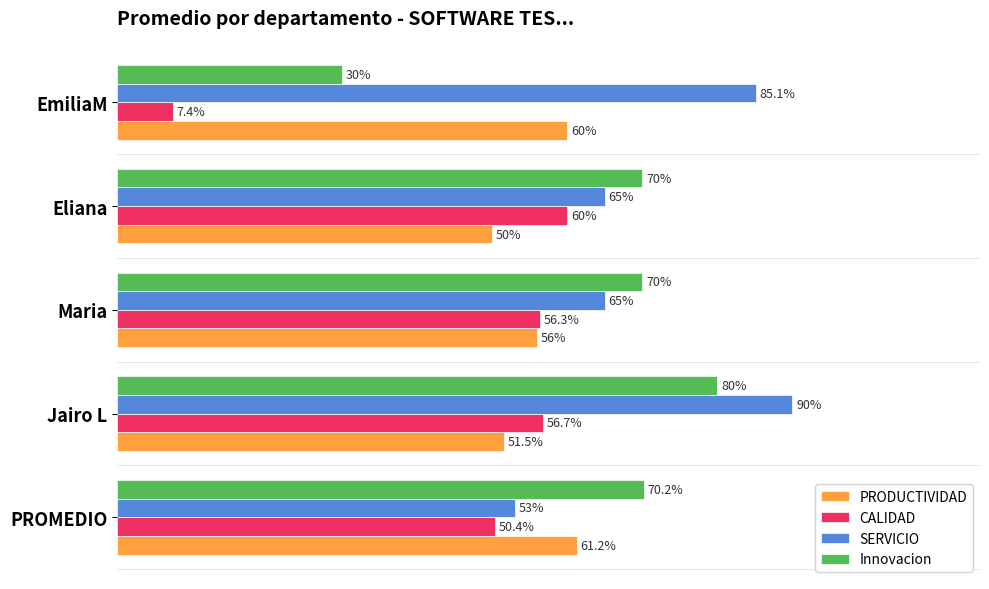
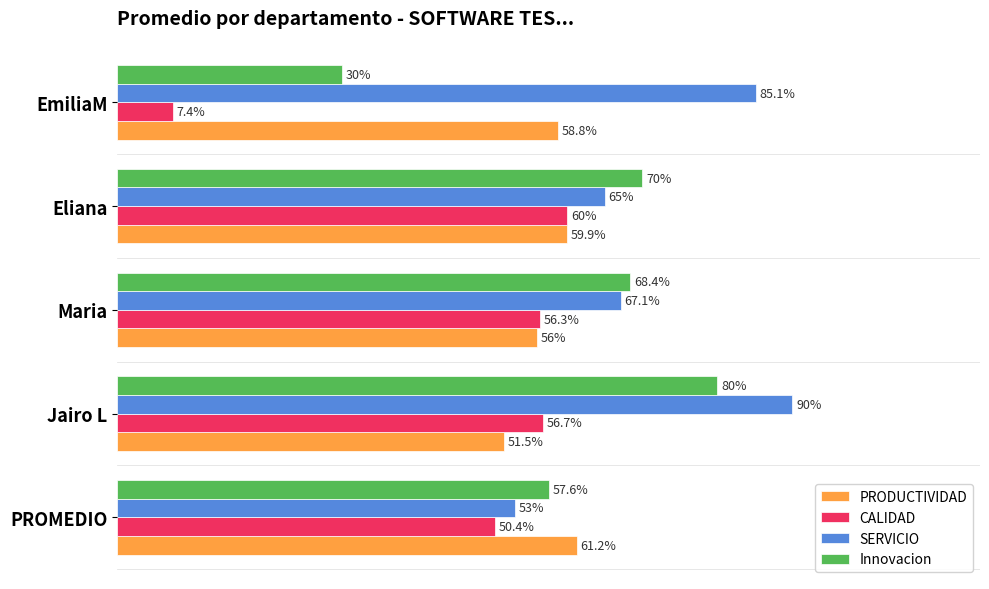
  {
    "PRODUCTIVIDAD": {
-     "EmiliaM": "60%",
-     "Eliana": "50%",
+     "EmiliaM": "58.8%",
+     "Eliana": "59.9%",
      "Maria": "56%",
      "Jairo L": "51.5%",
      "PROMEDIO": "61.2%"
    },
    "CALIDAD": {
      "EmiliaM": "7.4%",
      "Eliana": "60%",
      "Maria": "56.3%",
      "Jairo L": "56.7%",
      "PROMEDIO": "50.4%"
    },
    "SERVICIO": {
      "EmiliaM": "85.1%",
      "Eliana": "65%",
-     "Maria": "65%",
+     "Maria": "67.1%",
      "Jairo L": "90%",
      "PROMEDIO": "53%"
    },
    "Innovacion": {
      "EmiliaM": "30%",
      "Eliana": "70%",
-     "Maria": "70%",
+     "Maria": "68.4%",
      "Jairo L": "80%",
-     "PROMEDIO": "70.2%"
+     "PROMEDIO": "57.6%"
    }
  }
